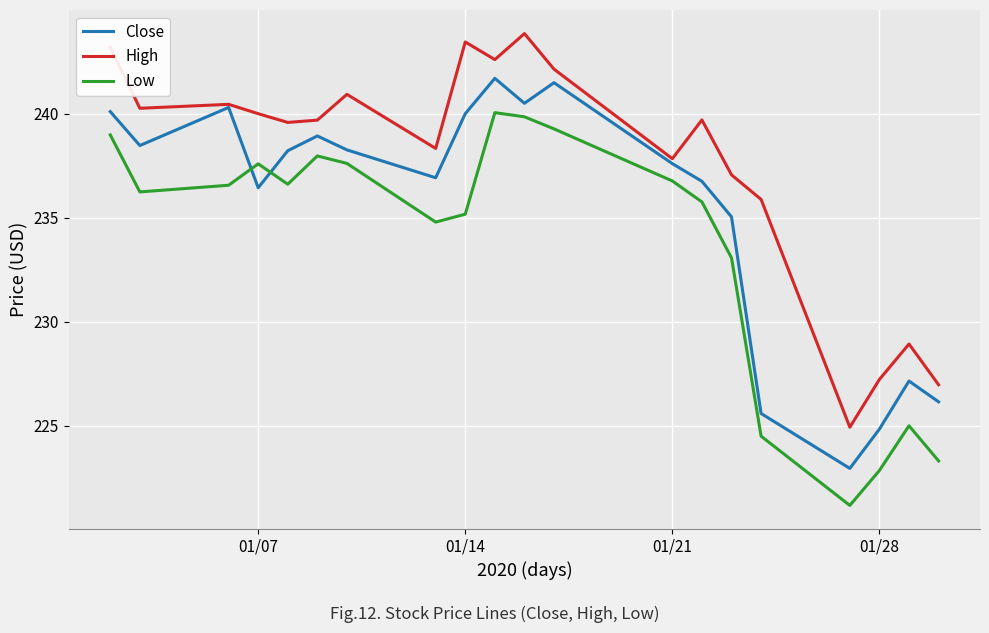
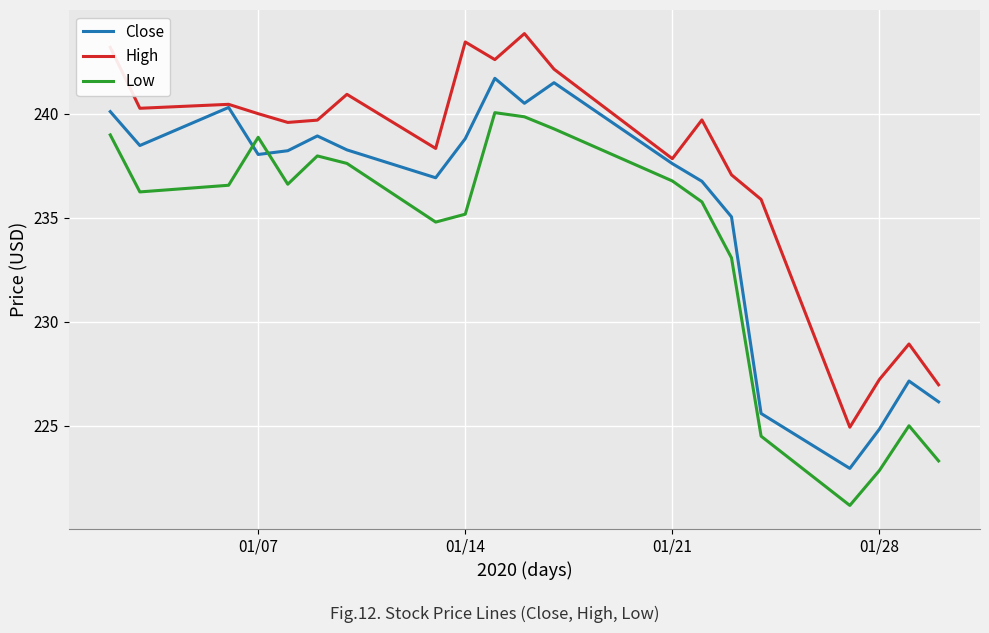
  {
    "Close": {
-     "01/07": 236.4,
-     "01/14": 240.0,
+     "01/07": 238.0,
+     "01/14": 238.8,
      "01/21": 237.6,
      "01/28": 224.8
    },
    "High": {
      "01/07": 240.0,
      "01/14": 243.4,
      "01/21": 237.8,
      "01/28": 227.2
    },
    "Low": {
-     "01/07": 237.6,
+     "01/07": 238.9,
      "01/14": 235.2,
      "01/21": 236.8,
      "01/28": 222.9
    }
  }
